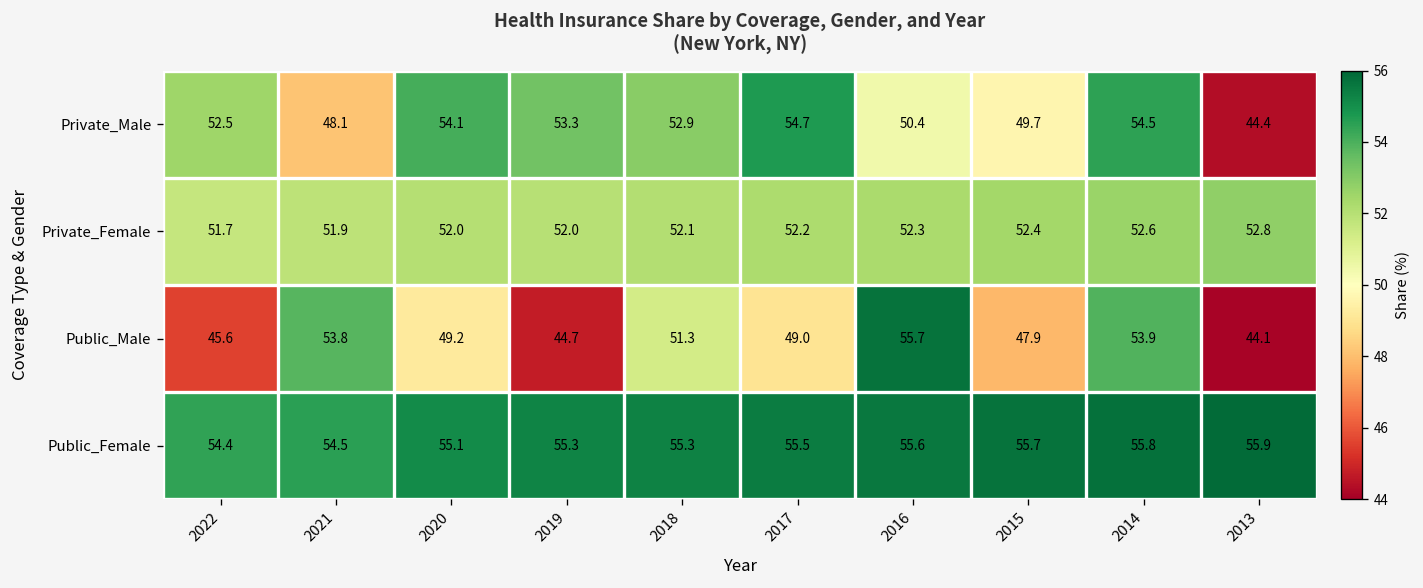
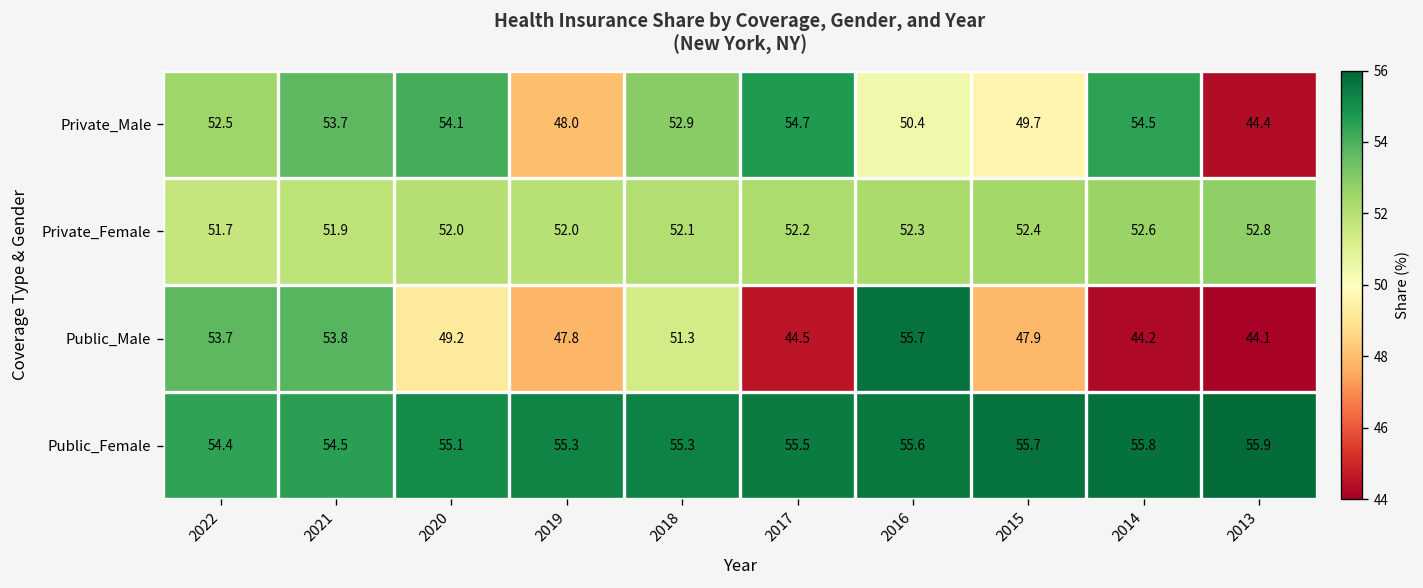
  {
    "Private_Male": {
      "2022": 52.5,
-     "2021": 48.1,
+     "2021": 53.7,
      "2020": 54.1,
-     "2019": 53.3,
+     "2019": 48.0,
      "2018": 52.9,
      "2017": 54.7,
      "2016": 50.4,
      "2015": 49.7,
      "2014": 54.5,
      "2013": 44.4
    },
    "Private_Female": {
      "2022": 51.7,
      "2021": 51.9,
      "2020": 52.0,
      "2019": 52.0,
      "2018": 52.1,
      "2017": 52.2,
      "2016": 52.3,
      "2015": 52.4,
      "2014": 52.6,
      "2013": 52.8
    },
    "Public_Male": {
-     "2022": 45.6,
+     "2022": 53.7,
      "2021": 53.8,
      "2020": 49.2,
-     "2019": 44.7,
+     "2019": 47.8,
      "2018": 51.3,
-     "2017": 49.0,
+     "2017": 44.5,
      "2016": 55.7,
      "2015": 47.9,
-     "2014": 53.9,
+     "2014": 44.2,
      "2013": 44.1
    },
    "Public_Female": {
      "2022": 54.4,
      "2021": 54.5,
      "2020": 55.1,
      "2019": 55.3,
      "2018": 55.3,
      "2017": 55.5,
      "2016": 55.6,
      "2015": 55.7,
      "2014": 55.8,
      "2013": 55.9
    }
  }
